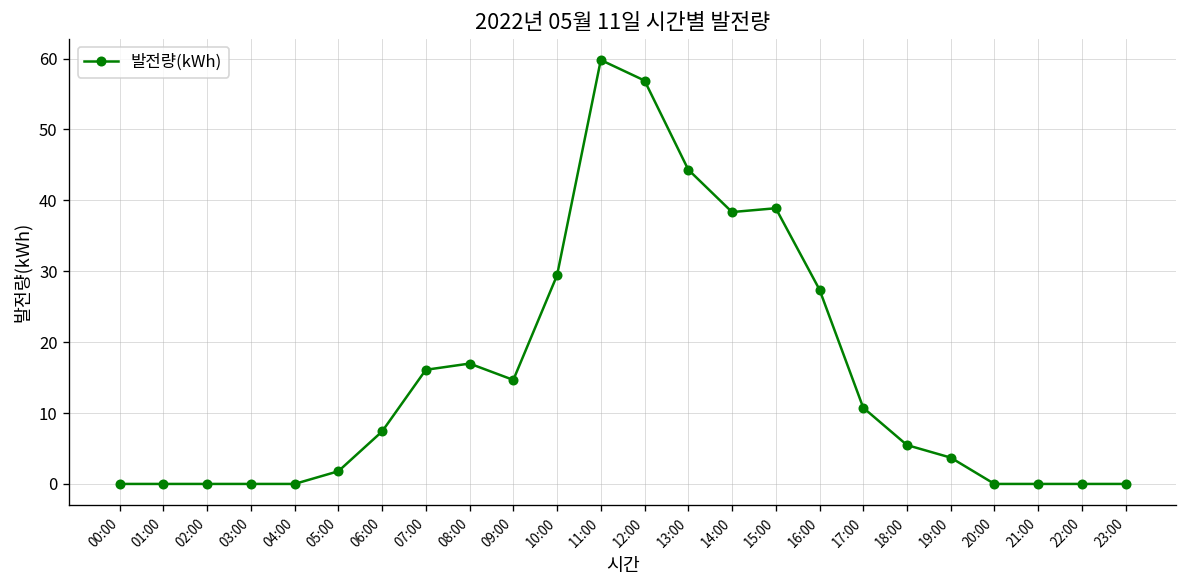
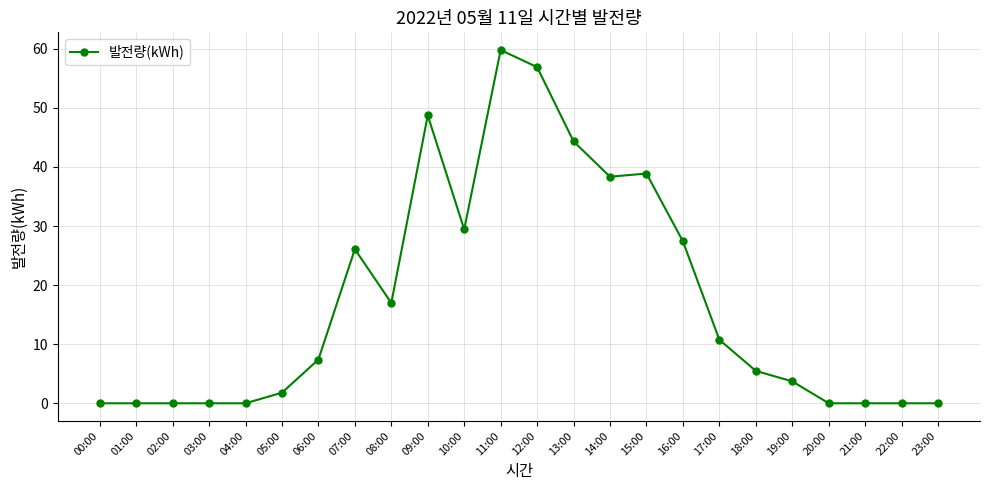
  {
    "00:00": 0,
    "01:00": 0,
    "02:00": 0,
    "03:00": 0,
    "04:00": 0,
    "05:00": 2,
    "06:00": 7,
-   "07:00": 16,
+   "07:00": 26,
    "08:00": 17,
-   "09:00": 15,
+   "09:00": 49,
    "10:00": 29,
    "11:00": 60,
    "12:00": 57,
    "13:00": 44,
    "14:00": 38,
    "15:00": 39,
    "16:00": 27,
    "17:00": 11,
    "18:00": 5,
    "19:00": 4,
    "20:00": 0,
    "21:00": 0,
    "22:00": 0,
    "23:00": 0
  }
